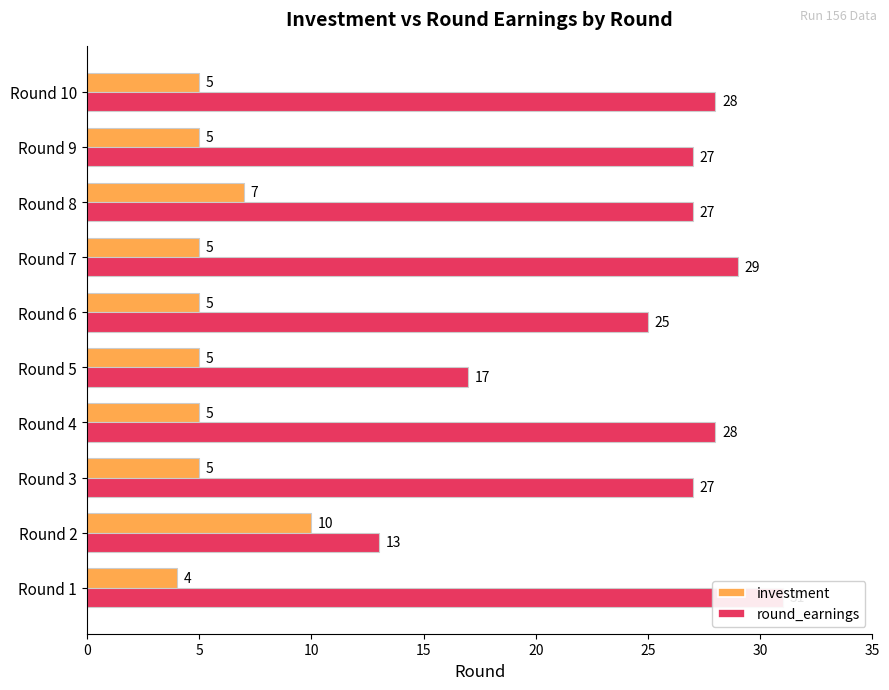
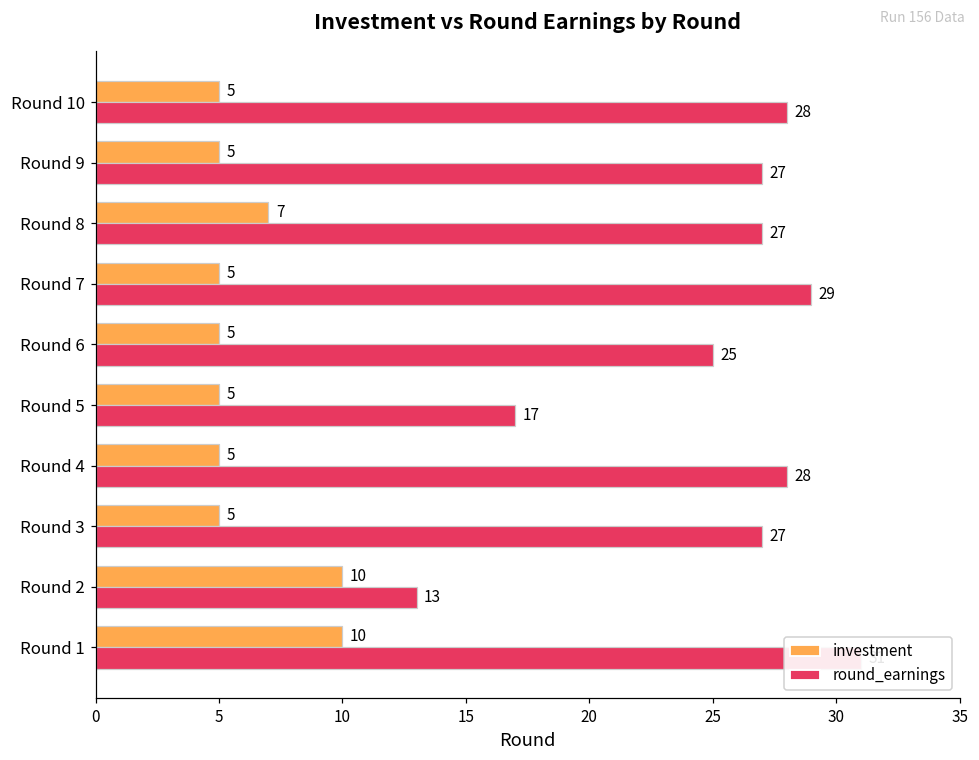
  {
    "investment": {
      "Round 10": 5,
      "Round 9": 5,
      "Round 8": 7,
      "Round 7": 5,
      "Round 6": 5,
      "Round 5": 5,
      "Round 4": 5,
      "Round 3": 5,
      "Round 2": 10,
-     "Round 1": 4
+     "Round 1": 10
    },
    "round_earnings": {
      "Round 10": 28,
      "Round 9": 27,
      "Round 8": 27,
      "Round 7": 29,
      "Round 6": 25,
      "Round 5": 17,
      "Round 4": 28,
      "Round 3": 27,
      "Round 2": 13
    }
  }
